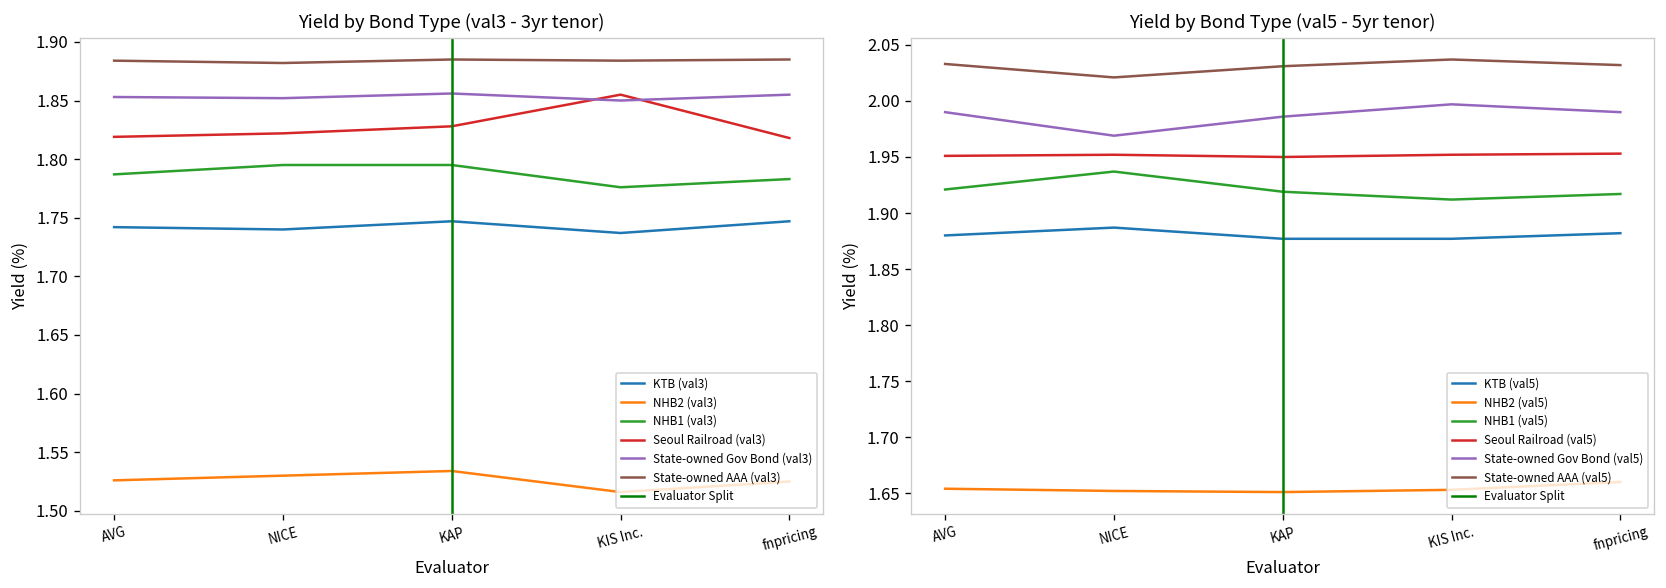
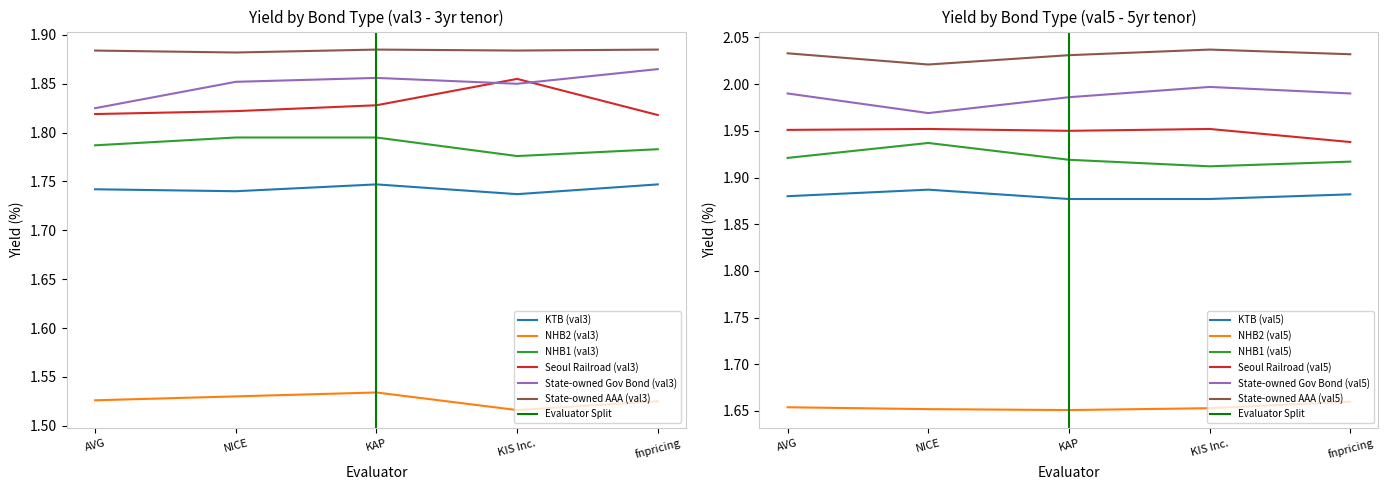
  {
    "Yield by Bond Type (val3 - 3yr tenor)": {
      "KTB (val3)": {
        "AVG": 1.74,
        "NICE": 1.74,
        "KAP": 1.75,
        "KIS Inc.": 1.74,
        "fnpricing": 1.75
      },
      "NHB2 (val3)": {
        "AVG": 1.53,
        "NICE": 1.53,
        "KAP": 1.53
      },
      "NHB1 (val3)": {
        "AVG": 1.79,
        "NICE": 1.80,
        "KAP": 1.80,
        "KIS Inc.": 1.78,
        "fnpricing": 1.78
      },
      "Seoul Railroad (val3)": {
        "AVG": 1.82,
        "NICE": 1.82,
        "KAP": 1.83,
        "KIS Inc.": 1.86,
        "fnpricing": 1.82
      },
      "State-owned Gov Bond (val3)": {
-       "AVG": 1.85,
+       "AVG": 1.83,
        "NICE": 1.85,
        "KAP": 1.86,
        "KIS Inc.": 1.85,
-       "fnpricing": 1.86
+       "fnpricing": 1.87
      },
      "State-owned AAA (val3)": {
        "AVG": 1.88,
        "NICE": 1.88,
        "KAP": 1.89,
        "KIS Inc.": 1.88,
        "fnpricing": 1.89
      }
    },
    "Yield by Bond Type (val5 - 5yr tenor)": {
      "KTB (val5)": {
        "AVG": 1.88,
        "NICE": 1.89,
        "KAP": 1.88,
        "KIS Inc.": 1.88,
        "fnpricing": 1.88
      },
      "NHB2 (val5)": {
        "AVG": 1.65,
        "NICE": 1.65,
        "KAP": 1.65
      },
      "NHB1 (val5)": {
        "AVG": 1.92,
        "NICE": 1.94,
        "KAP": 1.92,
        "KIS Inc.": 1.91,
        "fnpricing": 1.92
      },
      "Seoul Railroad (val5)": {
        "AVG": 1.95,
        "NICE": 1.95,
        "KAP": 1.95,
        "KIS Inc.": 1.95,
-       "fnpricing": 1.95
+       "fnpricing": 1.94
      },
      "State-owned Gov Bond (val5)": {
        "AVG": 1.99,
        "NICE": 1.97,
        "KAP": 1.99,
        "KIS Inc.": 2.00,
        "fnpricing": 1.99
      },
      "State-owned AAA (val5)": {
        "AVG": 2.03,
        "NICE": 2.02,
        "KAP": 2.03,
        "KIS Inc.": 2.04,
        "fnpricing": 2.03
      }
    }
  }
